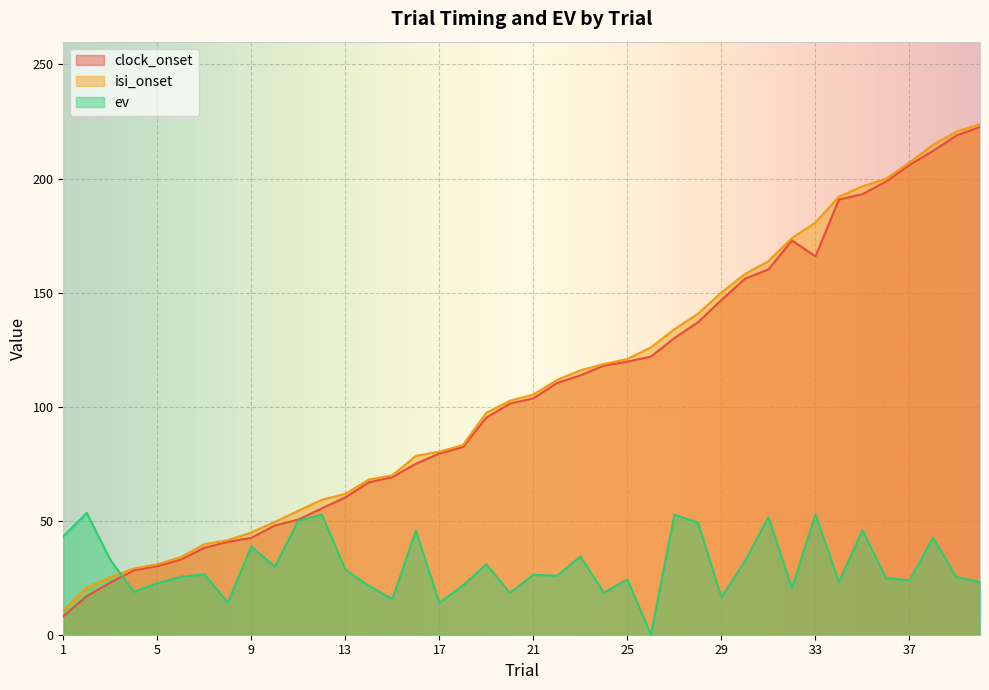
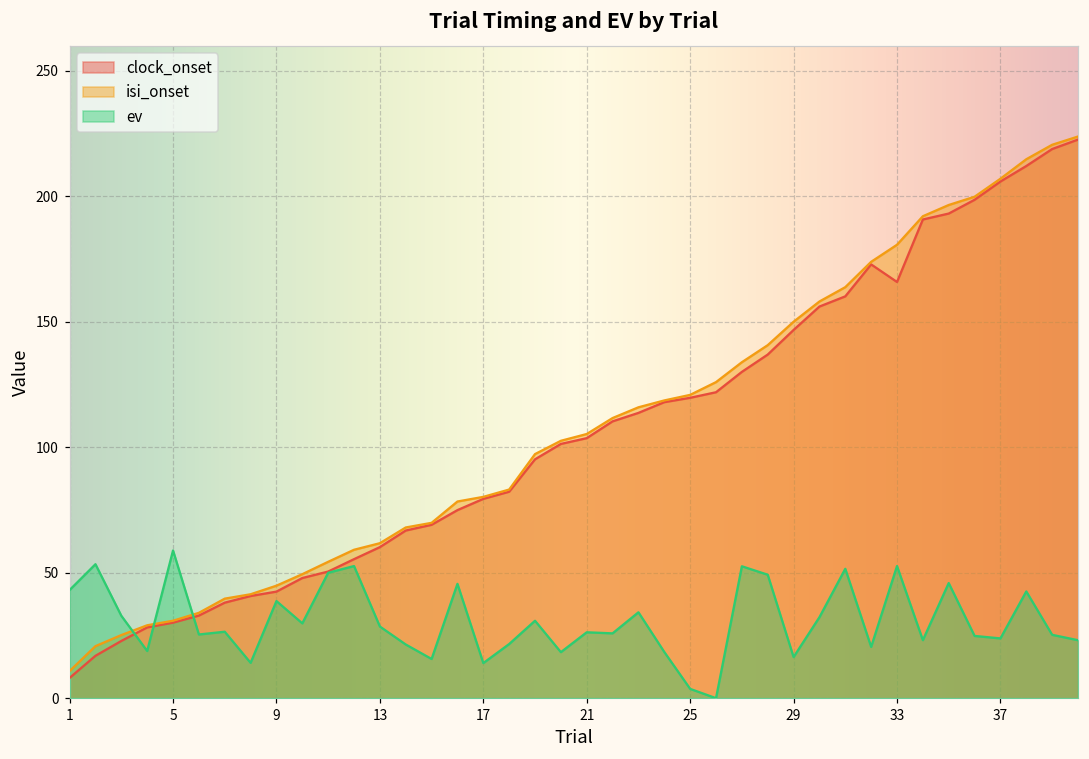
  {
    "clock_onset": {
      "1": 8,
      "9": 42,
      "13": 60,
      "21": 104,
      "25": 120,
      "29": 147,
      "33": 166
    },
    "isi_onset": {
      "1": 11,
      "9": 45,
      "13": 62,
      "21": 105,
      "25": 121,
      "29": 150,
      "33": 181
    },
    "ev": {
      "1": 43,
-     "5": 23,
+     "5": 59,
      "9": 39,
      "13": 29,
      "17": 14,
      "21": 26,
-     "25": 24,
+     "25": 4,
      "29": 16,
      "33": 53,
      "37": 24
    }
  }
